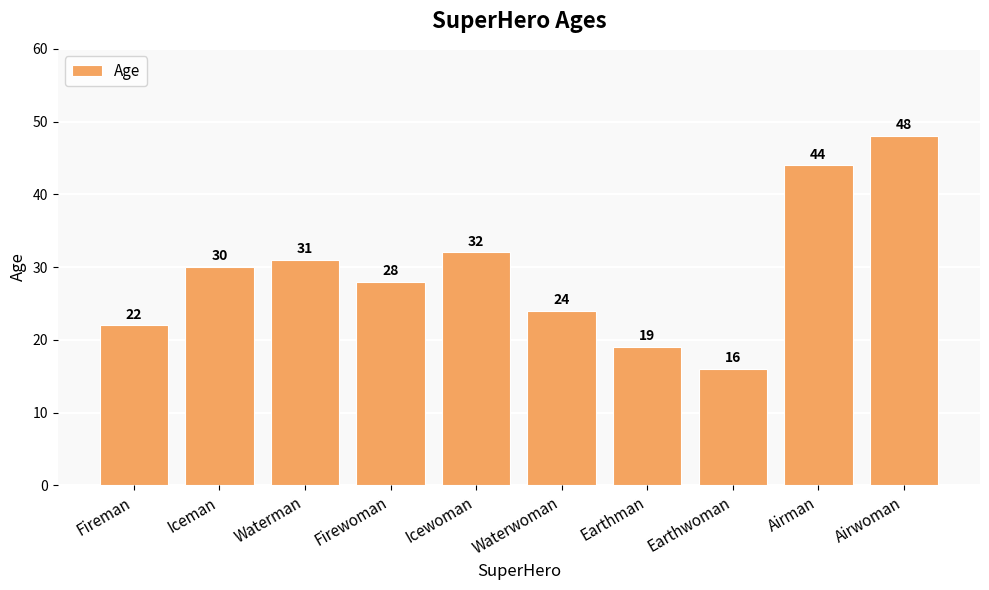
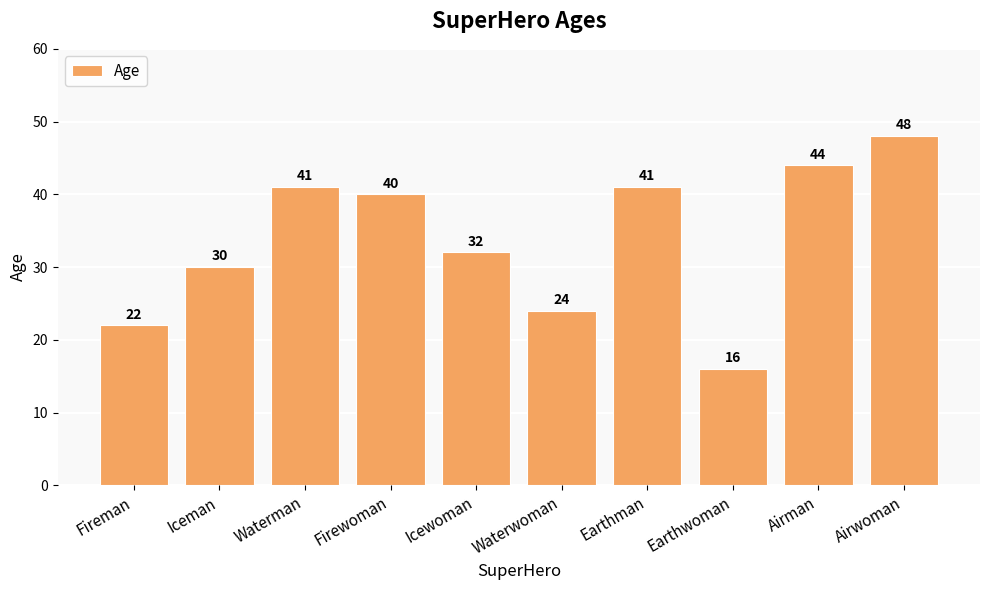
  {
    "Fireman": 22,
    "Iceman": 30,
-   "Waterman": 31,
-   "Firewoman": 28,
+   "Waterman": 41,
+   "Firewoman": 40,
    "Icewoman": 32,
    "Waterwoman": 24,
-   "Earthman": 19,
+   "Earthman": 41,
    "Earthwoman": 16,
    "Airman": 44,
    "Airwoman": 48
  }
